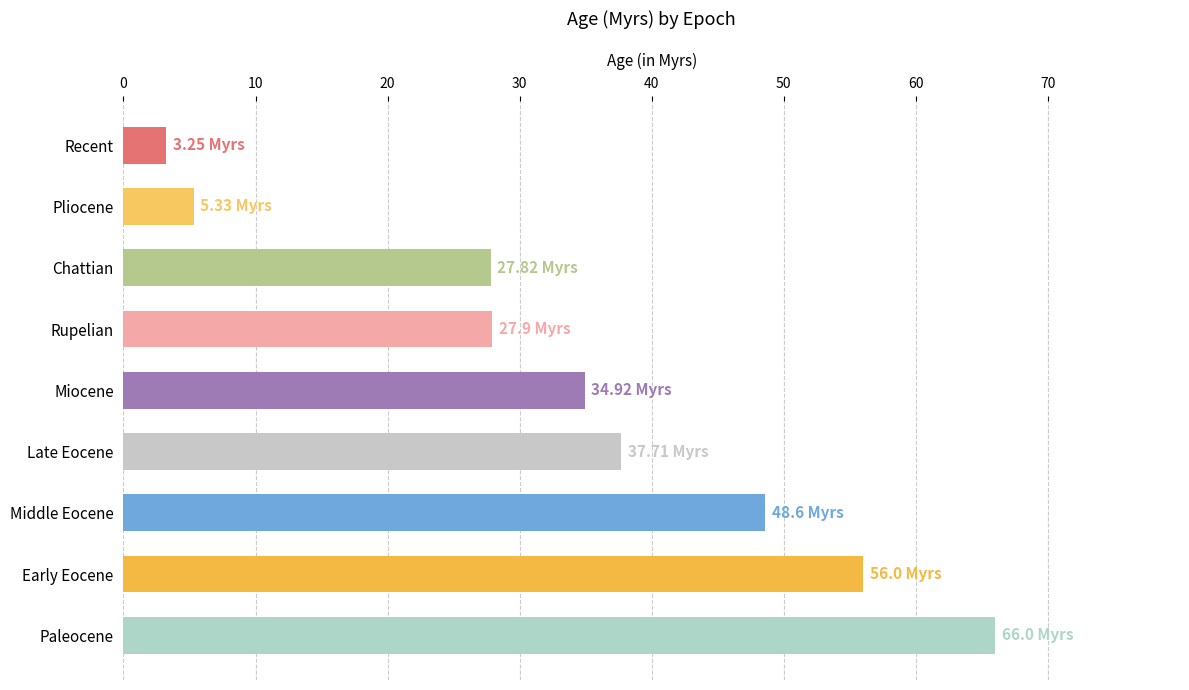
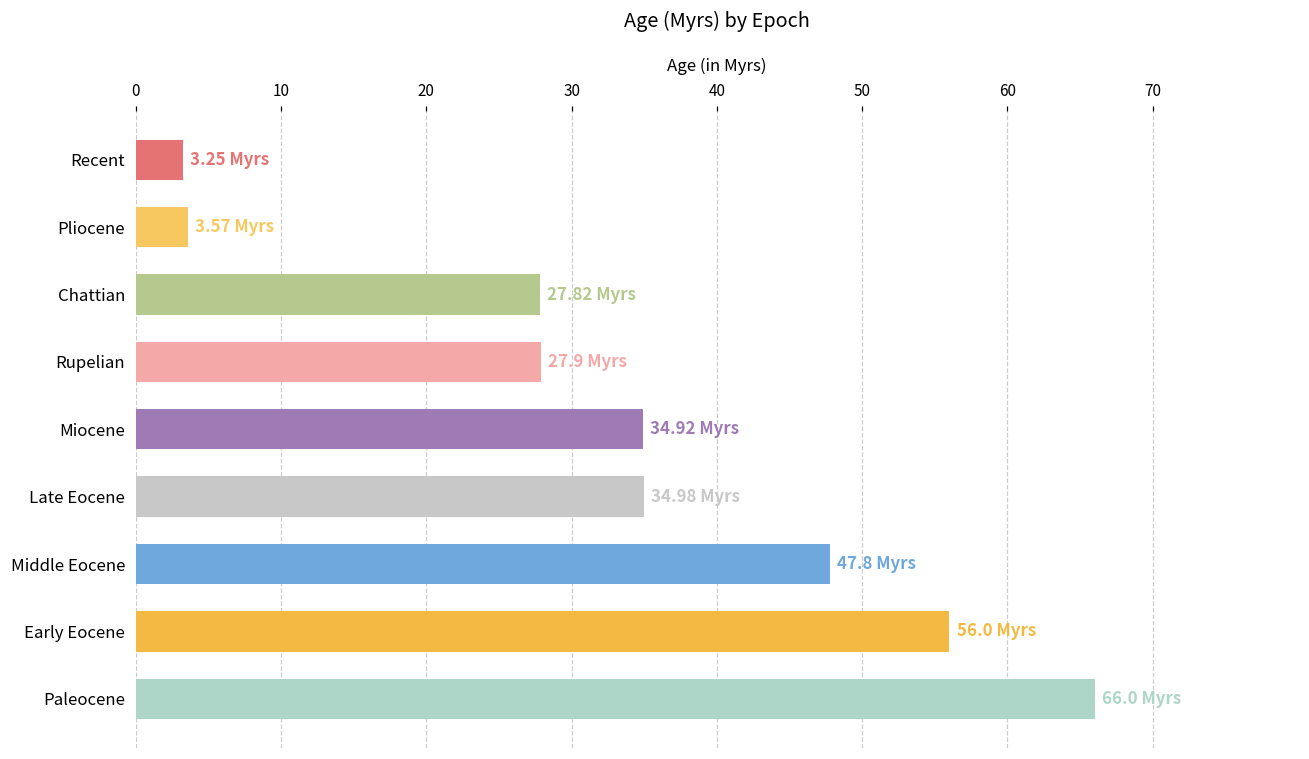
  {
    "Recent": 3.25,
-   "Pliocene": 5.33,
+   "Pliocene": 3.57,
    "Chattian": 27.82,
    "Rupelian": 27.9,
    "Miocene": 34.92,
-   "Late Eocene": 37.71,
-   "Middle Eocene": 48.6,
+   "Late Eocene": 34.98,
+   "Middle Eocene": 47.8,
    "Early Eocene": 56.0,
    "Paleocene": 66.0
  }
